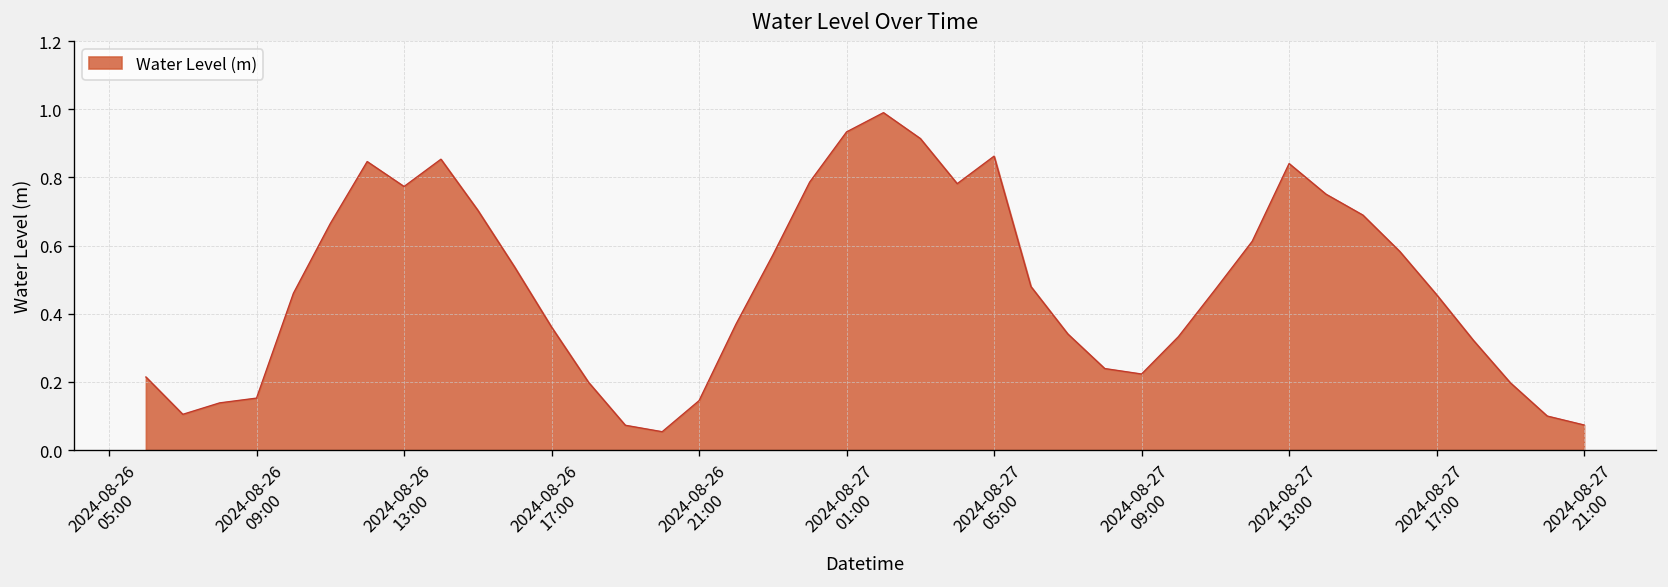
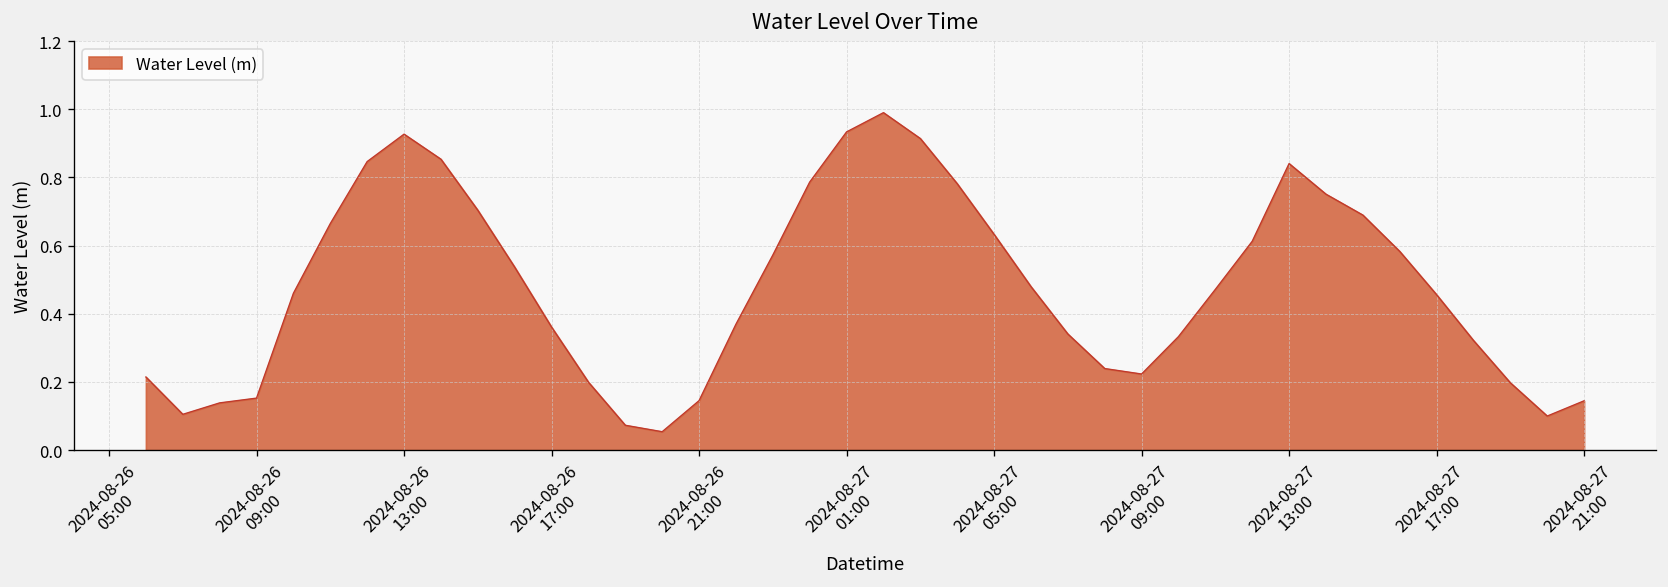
  {
    "2024-08-26 09:00": 0.15,
-   "2024-08-26 13:00": 0.77,
+   "2024-08-26 13:00": 0.93,
    "2024-08-26 17:00": 0.36,
    "2024-08-26 21:00": 0.15,
    "2024-08-27 01:00": 0.93,
-   "2024-08-27 05:00": 0.86,
+   "2024-08-27 05:00": 0.63,
    "2024-08-27 09:00": 0.22,
    "2024-08-27 13:00": 0.84,
    "2024-08-27 17:00": 0.46,
-   "2024-08-27 21:00": 0.07
+   "2024-08-27 21:00": 0.14
  }
